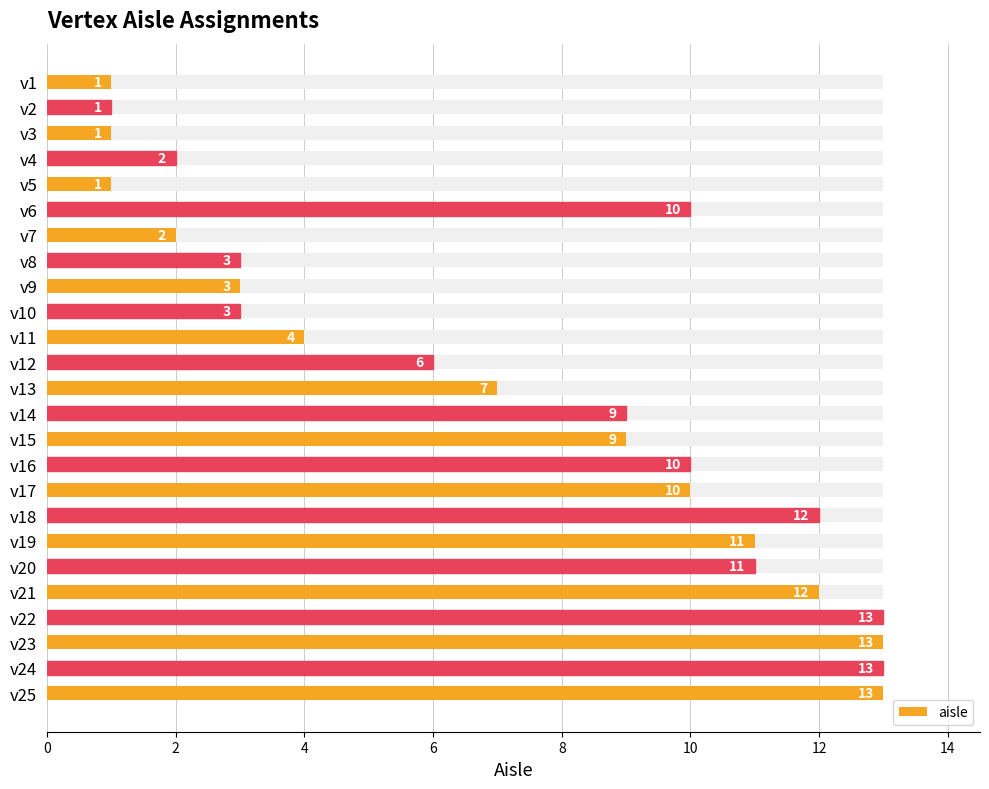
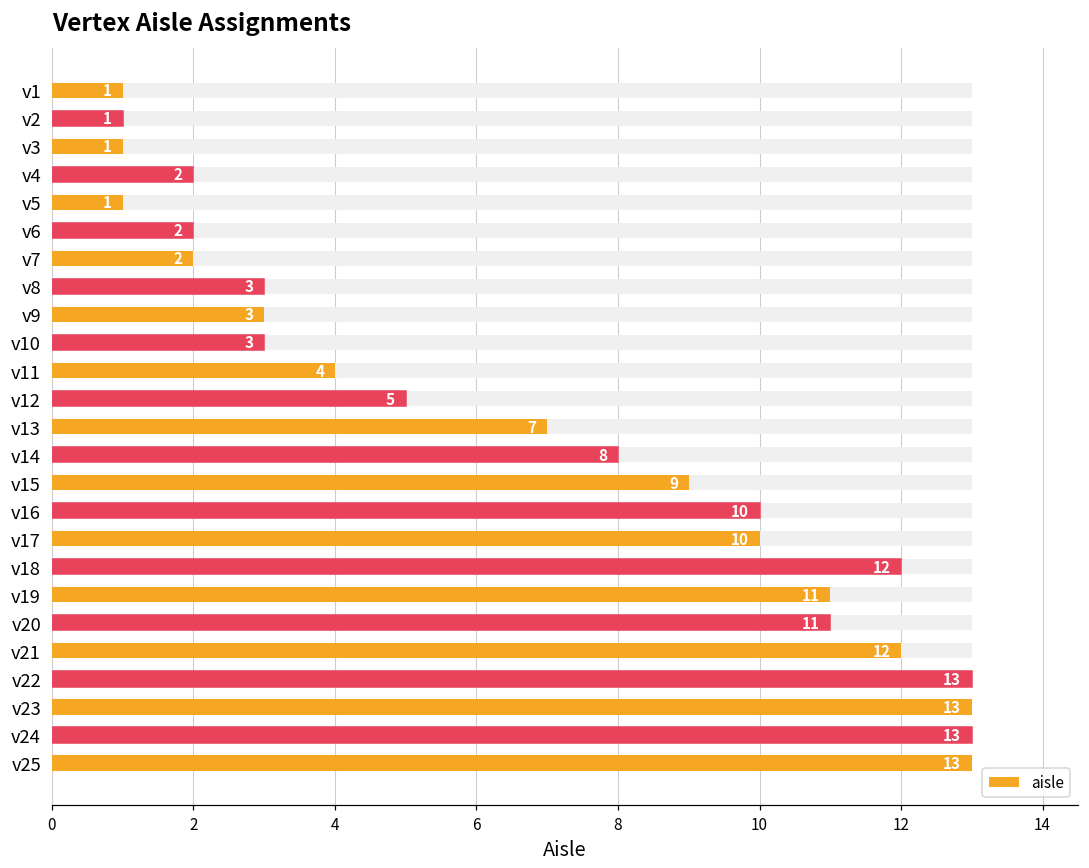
  {
    "aisle": {
-     "v6": 10,
-     "v12": 6,
-     "v14": 9,
+     "v6": 2,
+     "v12": 5,
+     "v14": 8,
      "v22": 13,
      "v23": 13,
      "v24": 13,
      "v25": 13
    }
  }
